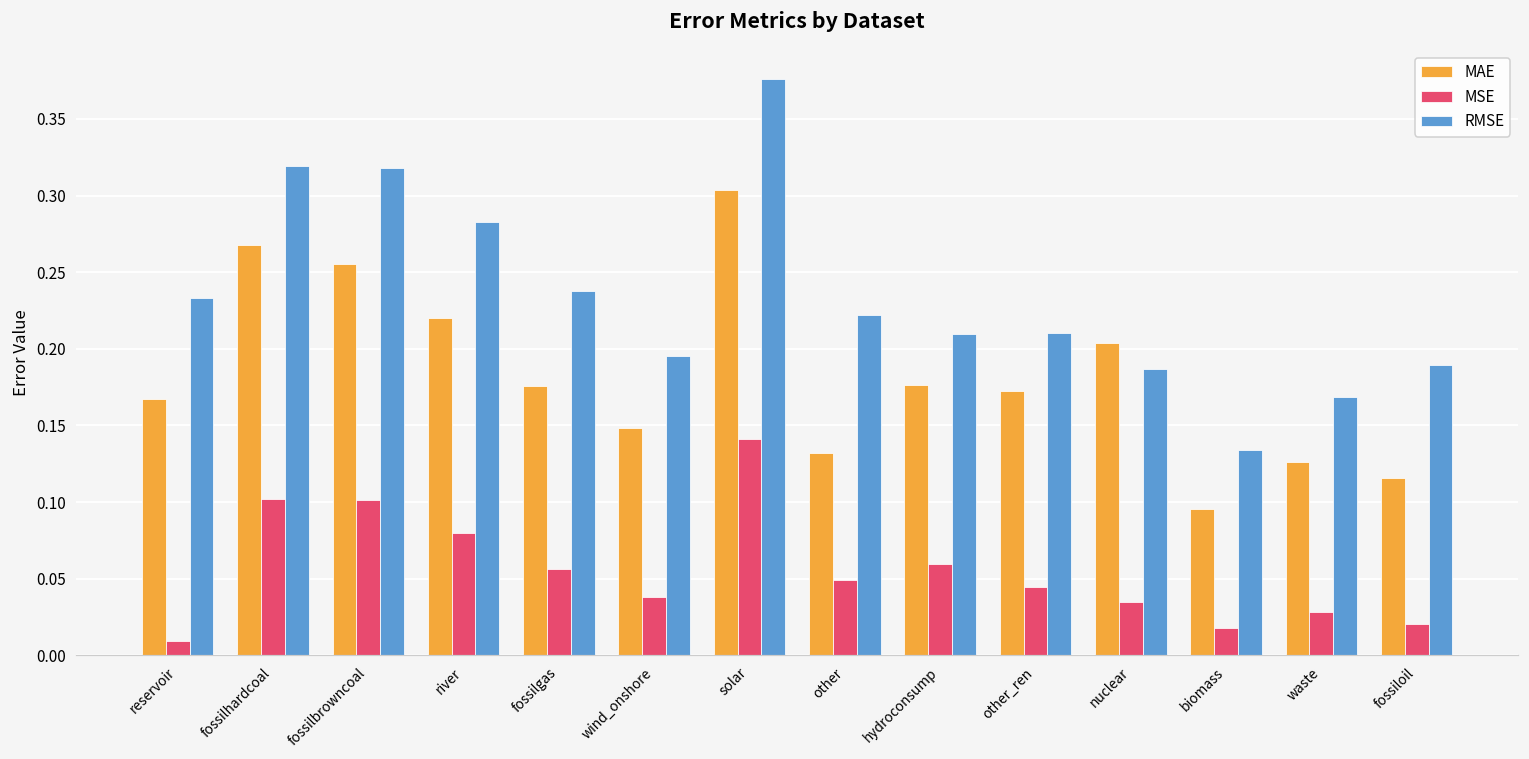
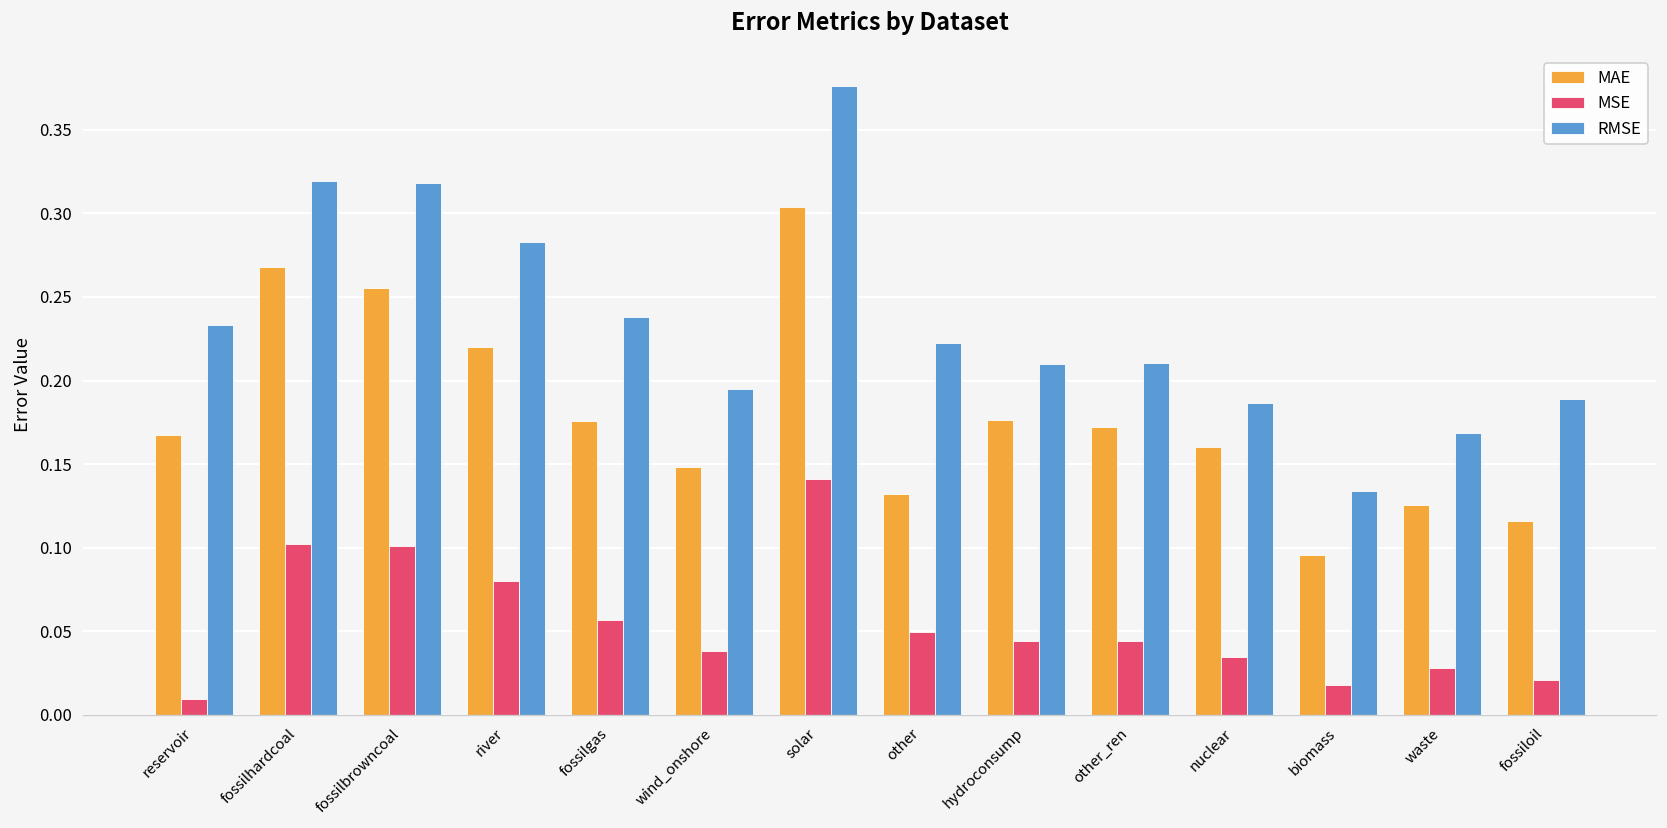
  {
    "MAE": {
      "reservoir": 0.168,
      "fossilhardcoal": 0.268,
      "fossilbrowncoal": 0.255,
      "river": 0.220,
      "fossilgas": 0.176,
      "wind_onshore": 0.148,
      "solar": 0.304,
      "other": 0.132,
      "hydroconsump": 0.176,
      "other_ren": 0.172,
-     "nuclear": 0.204,
+     "nuclear": 0.160,
      "biomass": 0.096,
      "waste": 0.126,
      "fossiloil": 0.116
    },
    "MSE": {
      "reservoir": 0.010,
      "fossilhardcoal": 0.102,
      "fossilbrowncoal": 0.101,
      "river": 0.080,
      "fossilgas": 0.057,
      "wind_onshore": 0.038,
      "solar": 0.141,
      "other": 0.049,
-     "hydroconsump": 0.060,
+     "hydroconsump": 0.044,
      "other_ren": 0.044,
      "nuclear": 0.035,
      "biomass": 0.018,
      "waste": 0.028,
      "fossiloil": 0.021
    },
    "RMSE": {
      "reservoir": 0.233,
      "fossilhardcoal": 0.320,
      "fossilbrowncoal": 0.318,
      "river": 0.283,
      "fossilgas": 0.238,
      "wind_onshore": 0.195,
      "solar": 0.376,
      "other": 0.222,
      "hydroconsump": 0.210,
      "other_ren": 0.211,
      "nuclear": 0.187,
      "biomass": 0.134,
      "waste": 0.168,
      "fossiloil": 0.189
    }
  }
